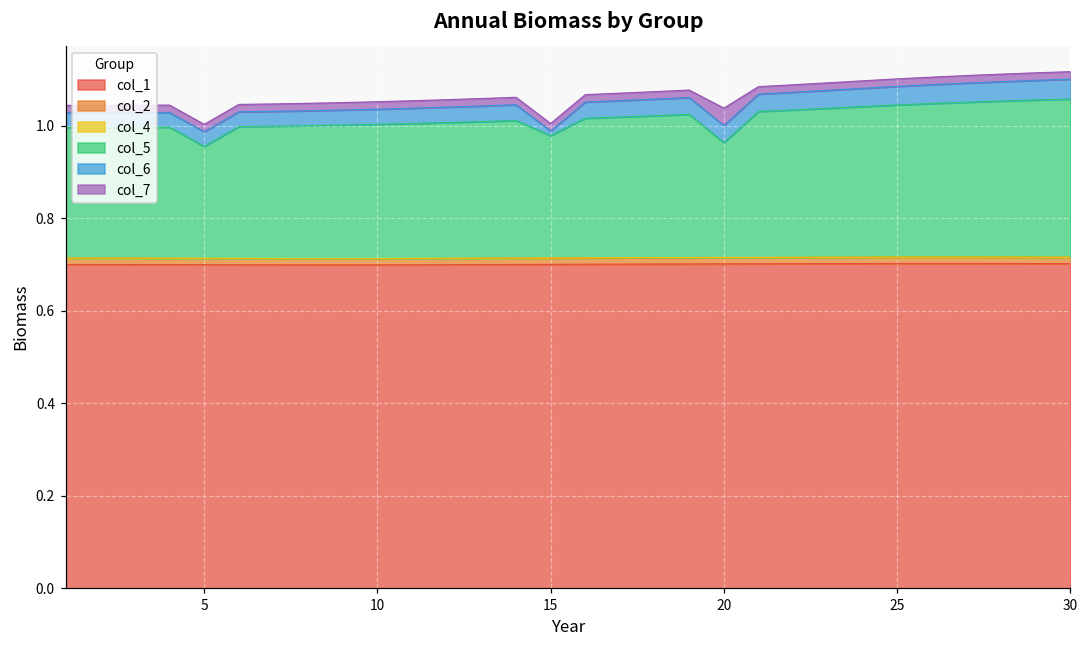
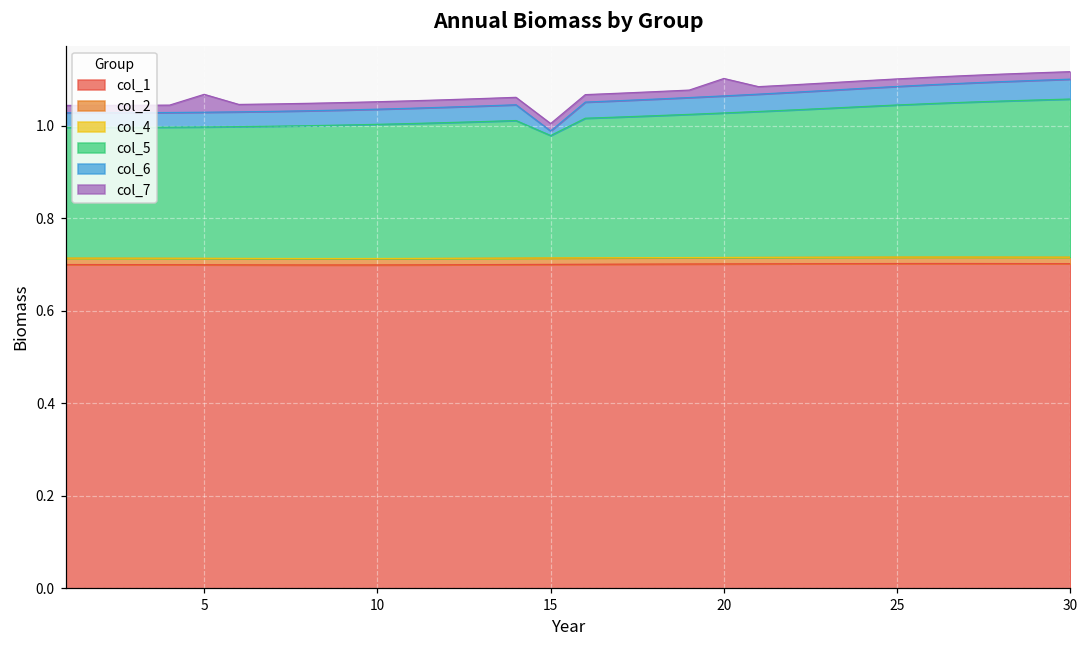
  {
    "col_5": {
-     "5": 0.24,
+     "5": 0.28,
      "10": 0.29,
      "15": 0.26,
-     "20": 0.25,
+     "20": 0.31,
      "25": 0.33,
      "30": 0.34
    },
    "col_6": {
      "5": 0.03,
      "10": 0.03,
      "15": 0.01,
      "20": 0.04,
      "25": 0.04,
      "30": 0.04
    },
    "col_7": {
-     "5": 0.02,
+     "5": 0.04,
      "10": 0.02,
      "15": 0.02,
      "20": 0.04,
      "25": 0.02,
      "30": 0.02
    }
  }
